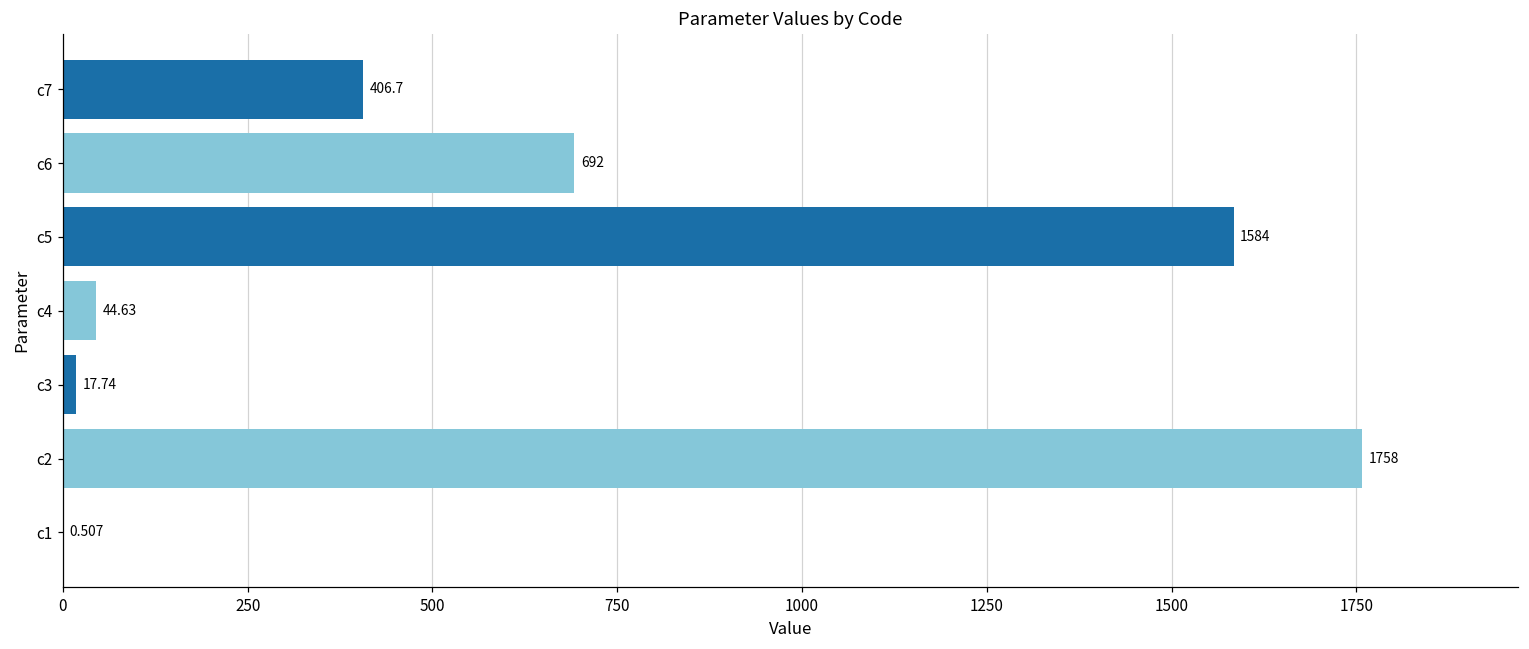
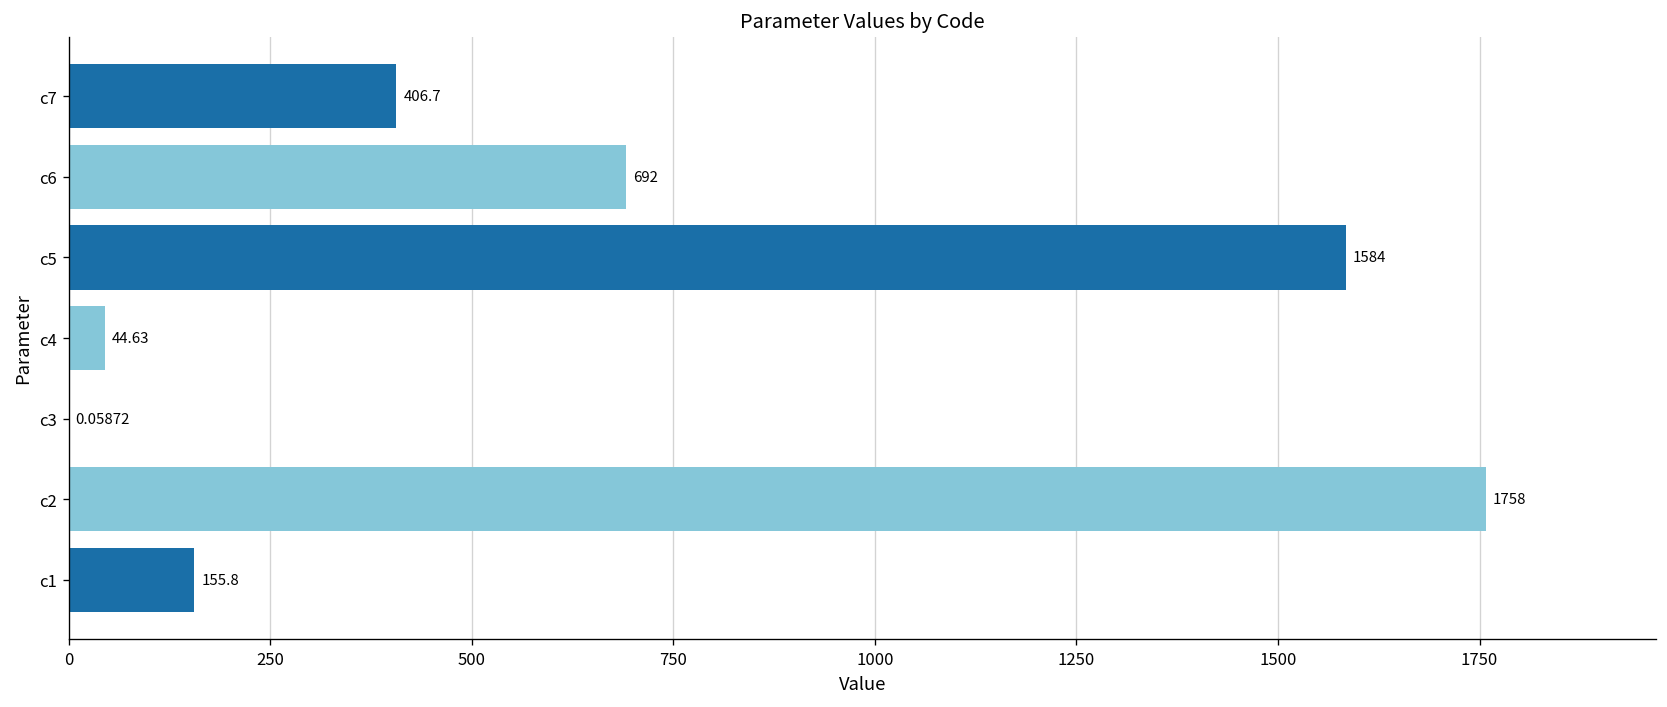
  {
    "c7": 406.7,
    "c6": 692,
    "c5": 1584,
    "c4": 44.63,
-   "c3": 17.74,
+   "c3": 0.05872,
    "c2": 1758,
-   "c1": 0.507
+   "c1": 155.8
  }
